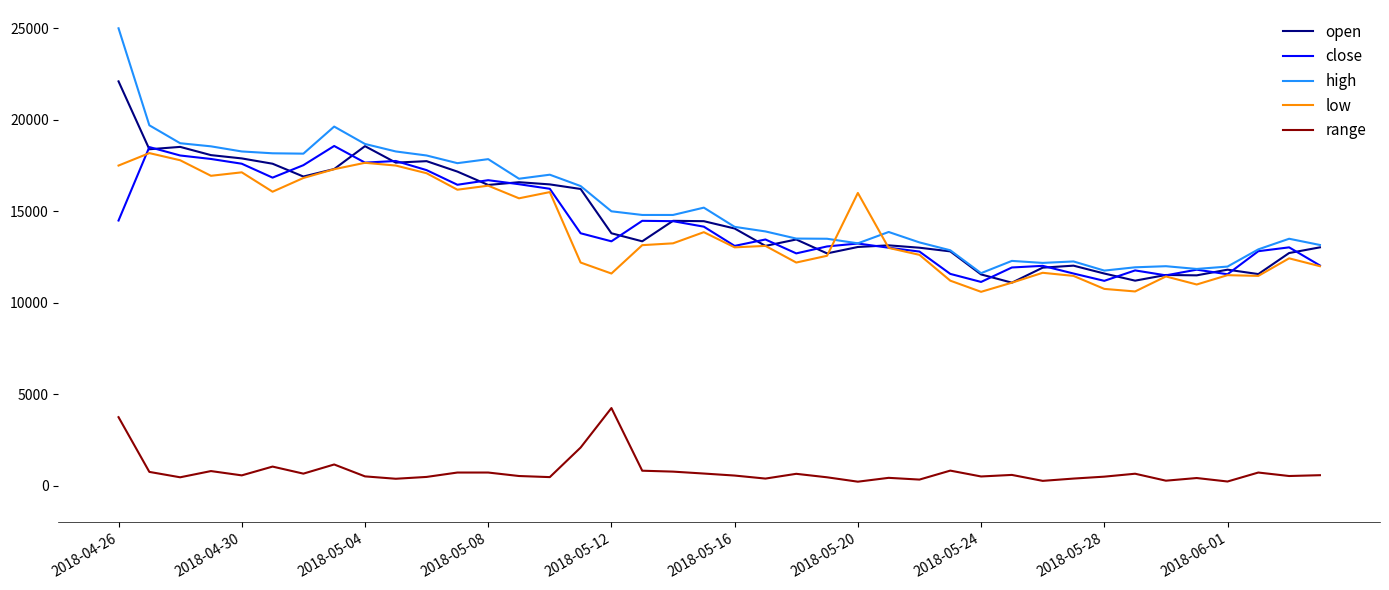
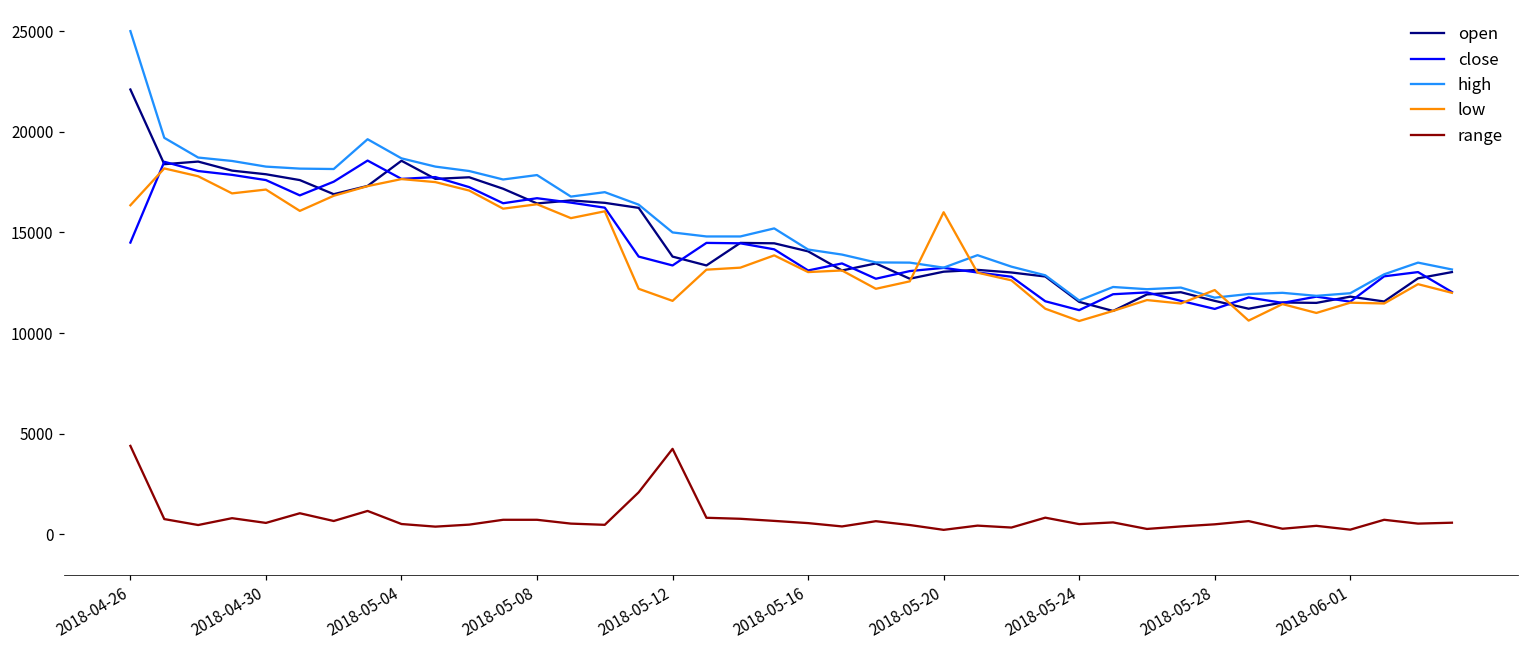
  {
    "open": {
      "2018-04-26": 22100,
      "2018-04-30": 17900,
      "2018-05-12": 13800,
      "2018-05-20": 13100,
      "2018-05-28": 11600,
      "2018-06-01": 11800
    },
    "close": {
      "2018-04-26": 14500,
      "2018-04-30": 17600,
      "2018-05-08": 16700,
      "2018-05-12": 13400,
      "2018-05-24": 11100,
      "2018-05-28": 11200
    },
    "high": {
      "2018-04-26": 25000,
      "2018-04-30": 18300,
      "2018-05-08": 17900,
      "2018-05-12": 15000,
      "2018-05-28": 11800,
      "2018-06-01": 12000
    },
    "low": {
-     "2018-04-26": 17500,
+     "2018-04-26": 16300,
      "2018-04-30": 17100,
      "2018-05-12": 11600,
      "2018-05-20": 16000,
      "2018-05-24": 10600,
-     "2018-05-28": 10800
+     "2018-05-28": 12100
    },
    "range": {
-     "2018-04-26": 3800,
+     "2018-04-26": 4400,
      "2018-04-30": 600,
      "2018-05-04": 500,
      "2018-05-08": 700,
      "2018-05-12": 4200,
      "2018-05-16": 600,
      "2018-05-20": 200,
      "2018-05-24": 500,
      "2018-05-28": 500,
      "2018-06-01": 200
    }
  }
